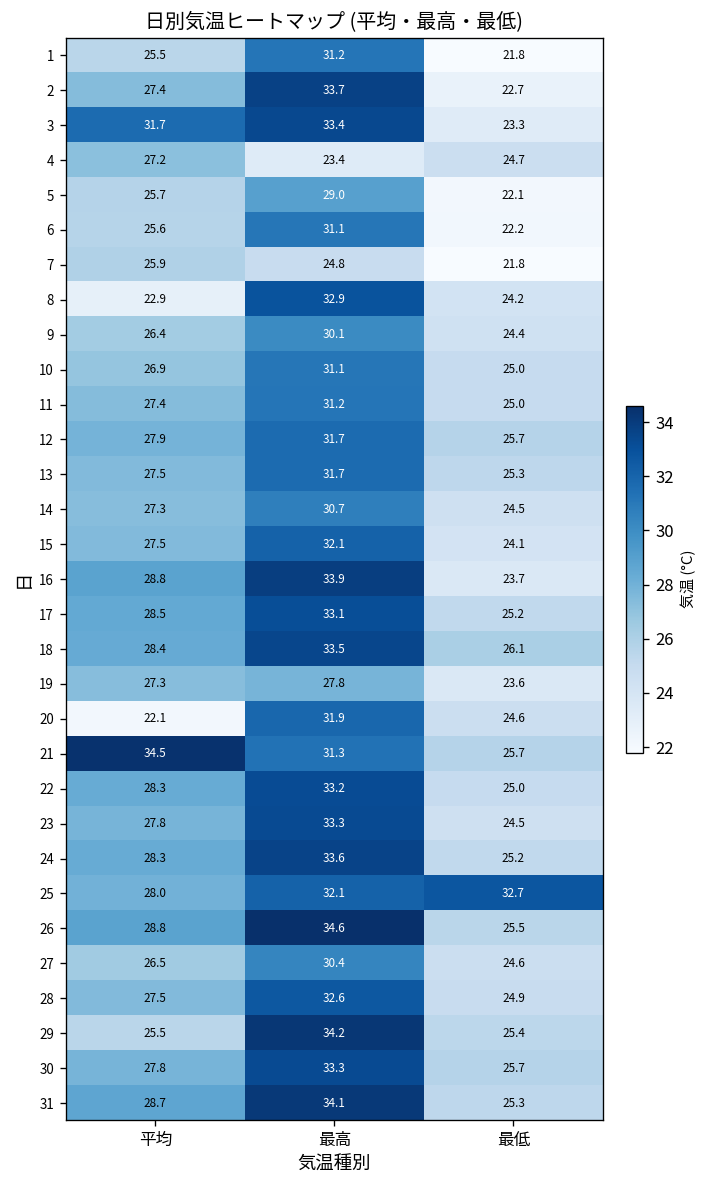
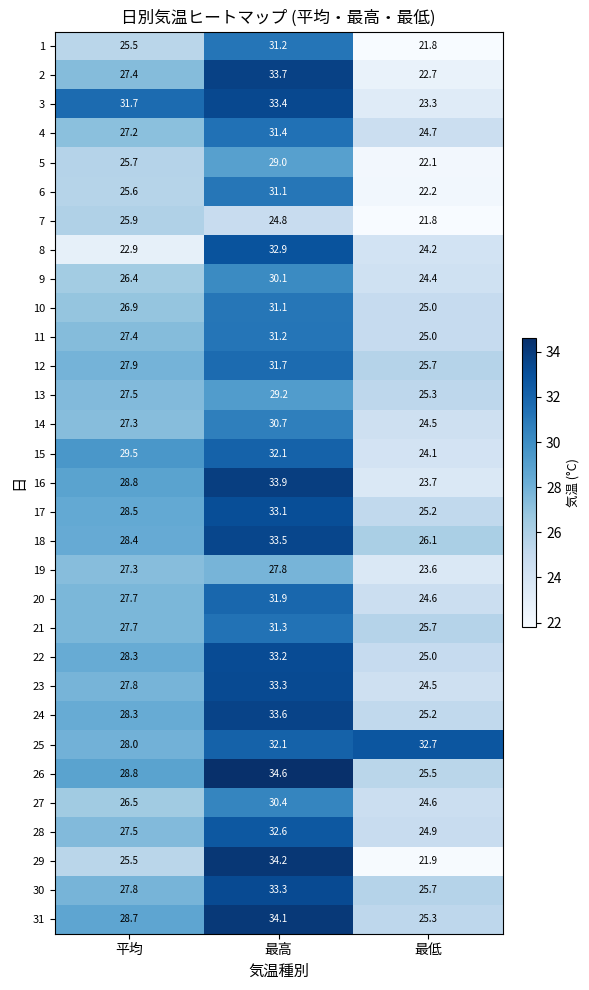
  {
    "1": {
      "平均": 25.5,
      "最高": 31.2,
      "最低": 21.8
    },
    "2": {
      "平均": 27.4,
      "最高": 33.7,
      "最低": 22.7
    },
    "3": {
      "平均": 31.7,
      "最高": 33.4,
      "最低": 23.3
    },
    "4": {
      "平均": 27.2,
-     "最高": 23.4,
+     "最高": 31.4,
      "最低": 24.7
    },
    "5": {
      "平均": 25.7,
      "最高": 29.0,
      "最低": 22.1
    },
    "6": {
      "平均": 25.6,
      "最高": 31.1,
      "最低": 22.2
    },
    "7": {
      "平均": 25.9,
      "最高": 24.8,
      "最低": 21.8
    },
    "8": {
      "平均": 22.9,
      "最高": 32.9,
      "最低": 24.2
    },
    "9": {
      "平均": 26.4,
      "最高": 30.1,
      "最低": 24.4
    },
    "10": {
      "平均": 26.9,
      "最高": 31.1,
      "最低": 25.0
    },
    "11": {
      "平均": 27.4,
      "最高": 31.2,
      "最低": 25.0
    },
    "12": {
      "平均": 27.9,
      "最高": 31.7,
      "最低": 25.7
    },
    "13": {
      "平均": 27.5,
-     "最高": 31.7,
+     "最高": 29.2,
      "最低": 25.3
    },
    "14": {
      "平均": 27.3,
      "最高": 30.7,
      "最低": 24.5
    },
    "15": {
-     "平均": 27.5,
+     "平均": 29.5,
      "最高": 32.1,
      "最低": 24.1
    },
    "16": {
      "平均": 28.8,
      "最高": 33.9,
      "最低": 23.7
    },
    "17": {
      "平均": 28.5,
      "最高": 33.1,
      "最低": 25.2
    },
    "18": {
      "平均": 28.4,
      "最高": 33.5,
      "最低": 26.1
    },
    "19": {
      "平均": 27.3,
      "最高": 27.8,
      "最低": 23.6
    },
    "20": {
-     "平均": 22.1,
+     "平均": 27.7,
      "最高": 31.9,
      "最低": 24.6
    },
    "21": {
-     "平均": 34.5,
+     "平均": 27.7,
      "最高": 31.3,
      "最低": 25.7
    },
    "22": {
      "平均": 28.3,
      "最高": 33.2,
      "最低": 25.0
    },
    "23": {
      "平均": 27.8,
      "最高": 33.3,
      "最低": 24.5
    },
    "24": {
      "平均": 28.3,
      "最高": 33.6,
      "最低": 25.2
    },
    "25": {
      "平均": 28.0,
      "最高": 32.1,
      "最低": 32.7
    },
    "26": {
      "平均": 28.8,
      "最高": 34.6,
      "最低": 25.5
    },
    "27": {
      "平均": 26.5,
      "最高": 30.4,
      "最低": 24.6
    },
    "28": {
      "平均": 27.5,
      "最高": 32.6,
      "最低": 24.9
    },
    "29": {
      "平均": 25.5,
      "最高": 34.2,
-     "最低": 25.4
+     "最低": 21.9
    },
    "30": {
      "平均": 27.8,
      "最高": 33.3,
      "最低": 25.7
    },
    "31": {
      "平均": 28.7,
      "最高": 34.1,
      "最低": 25.3
    }
  }
